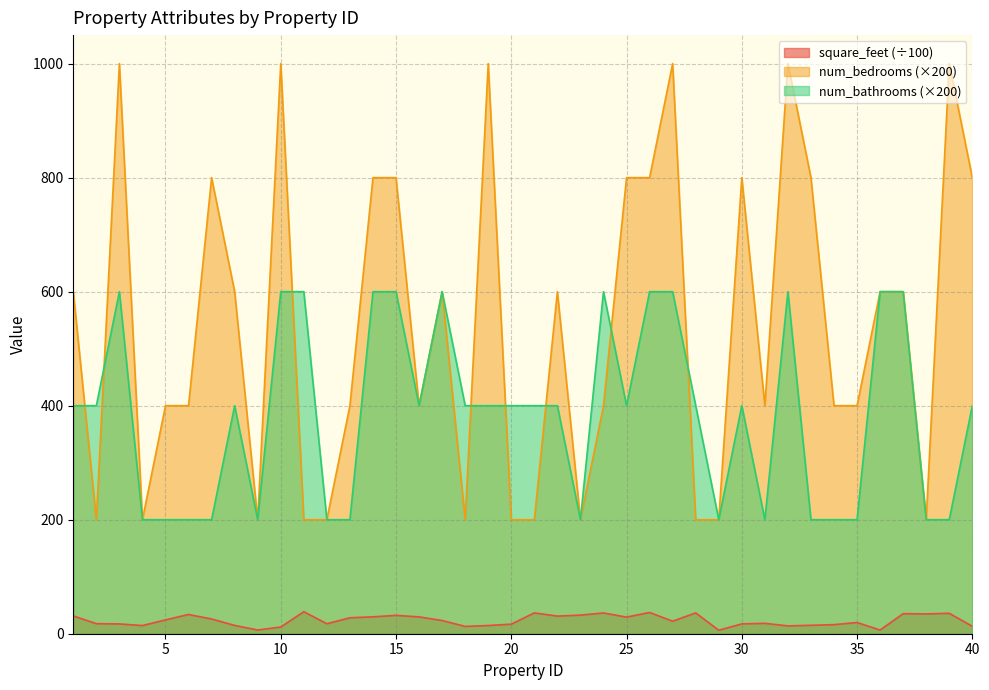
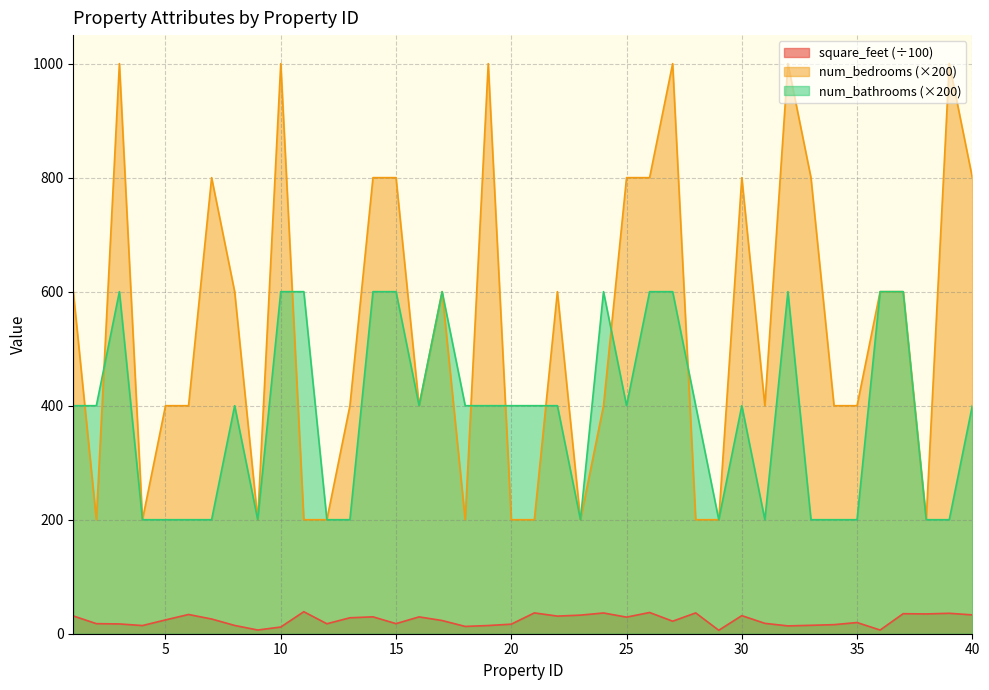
  {
    "square_feet (÷100)": {
      "5": 20,
      "10": 10,
-     "15": 30,
+     "15": 20,
      "20": 20,
      "25": 30,
-     "30": 20,
+     "30": 30,
      "35": 20,
-     "40": 10
+     "40": 30
    },
    "num_bedrooms (×200)": {
      "5": 400,
      "10": 1000,
      "15": 800,
      "20": 200,
      "25": 800,
      "30": 800,
      "35": 400,
      "40": 800
    },
    "num_bathrooms (×200)": {
      "5": 200,
      "10": 600,
      "15": 600,
      "20": 400,
      "25": 400,
      "30": 400,
      "35": 200,
      "40": 400
    }
  }
